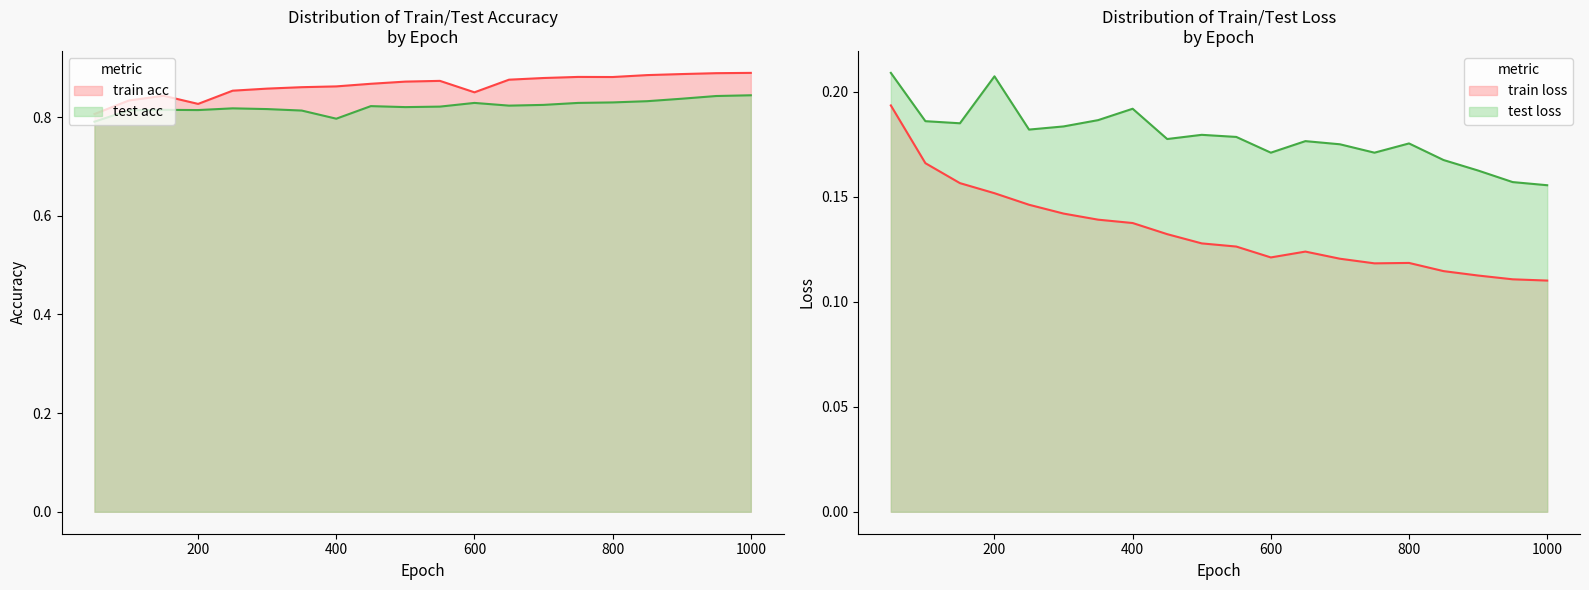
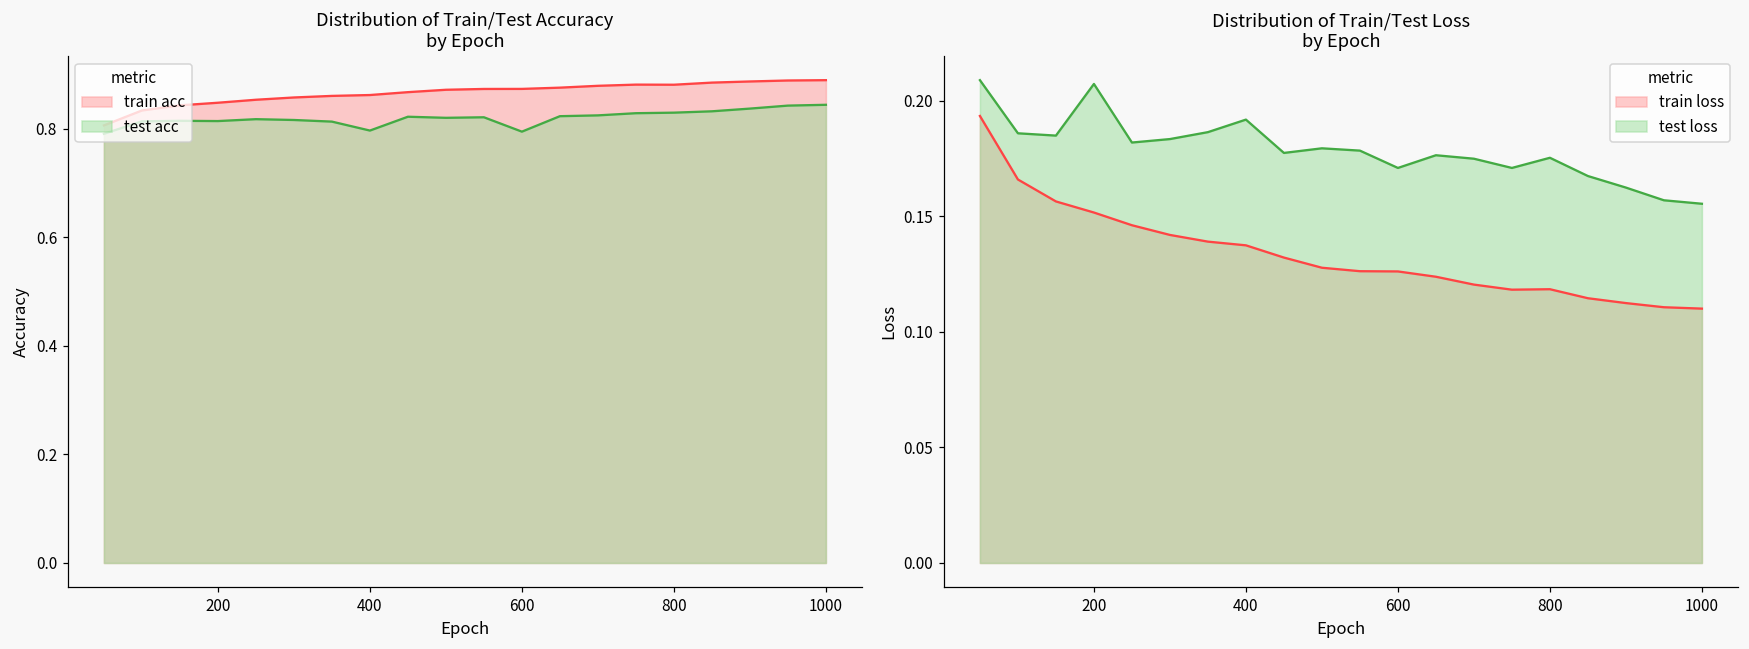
  {
    "Distribution of Train/Test Accuracy by Epoch": {
      "train acc": {
-       "200": 0.83,
+       "200": 0.85,
        "400": 0.86,
-       "600": 0.85,
+       "600": 0.87,
        "800": 0.88,
        "1000": 0.89
      },
      "test acc": {
        "200": 0.81,
        "400": 0.80,
-       "600": 0.83,
+       "600": 0.80,
        "800": 0.83,
        "1000": 0.84
      }
    },
    "Distribution of Train/Test Loss by Epoch": {
      "train loss": {
        "200": 0.152,
        "400": 0.138,
-       "600": 0.121,
+       "600": 0.126,
        "800": 0.118,
        "1000": 0.110
      },
      "test loss": {
        "200": 0.207,
        "400": 0.192,
        "600": 0.171,
        "800": 0.175,
        "1000": 0.155
      }
    }
  }
